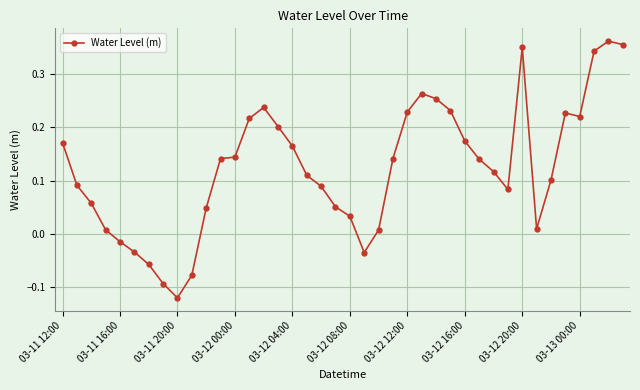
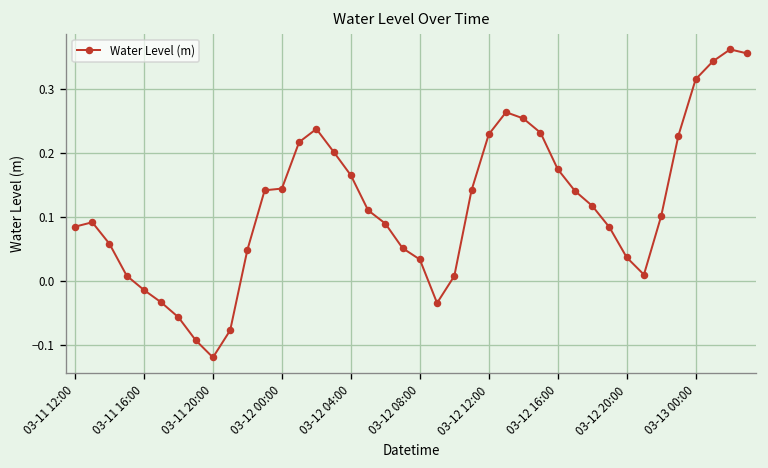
  {
-   "03-11 12:00": 0.17,
+   "03-11 12:00": 0.08,
    "03-11 16:00": -0.01,
    "03-11 20:00": -0.12,
    "03-12 00:00": 0.14,
    "03-12 04:00": 0.16,
    "03-12 08:00": 0.03,
    "03-12 12:00": 0.23,
    "03-12 16:00": 0.17,
-   "03-12 20:00": 0.35,
-   "03-13 00:00": 0.22
+   "03-12 20:00": 0.04,
+   "03-13 00:00": 0.31
  }
